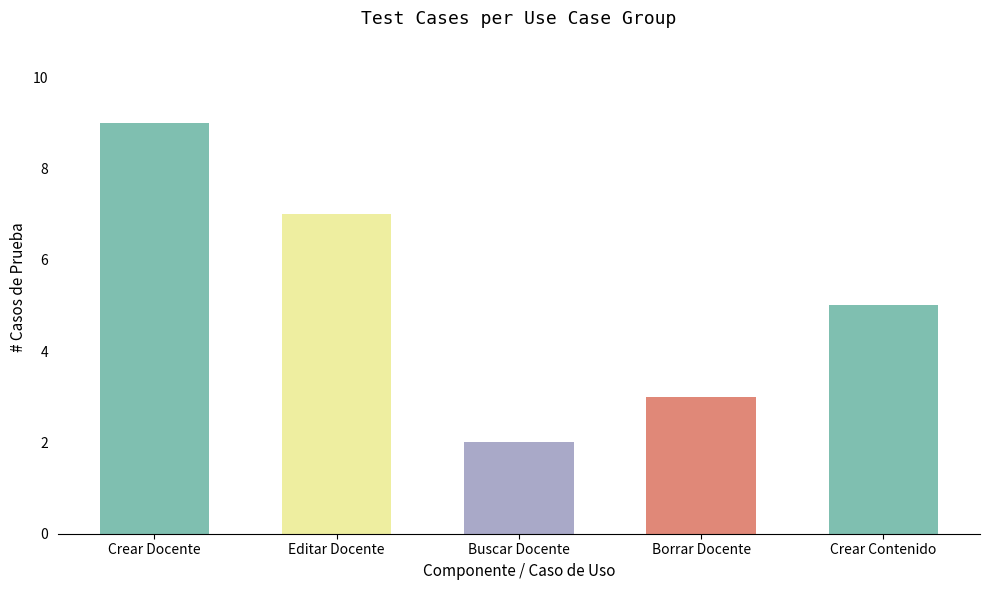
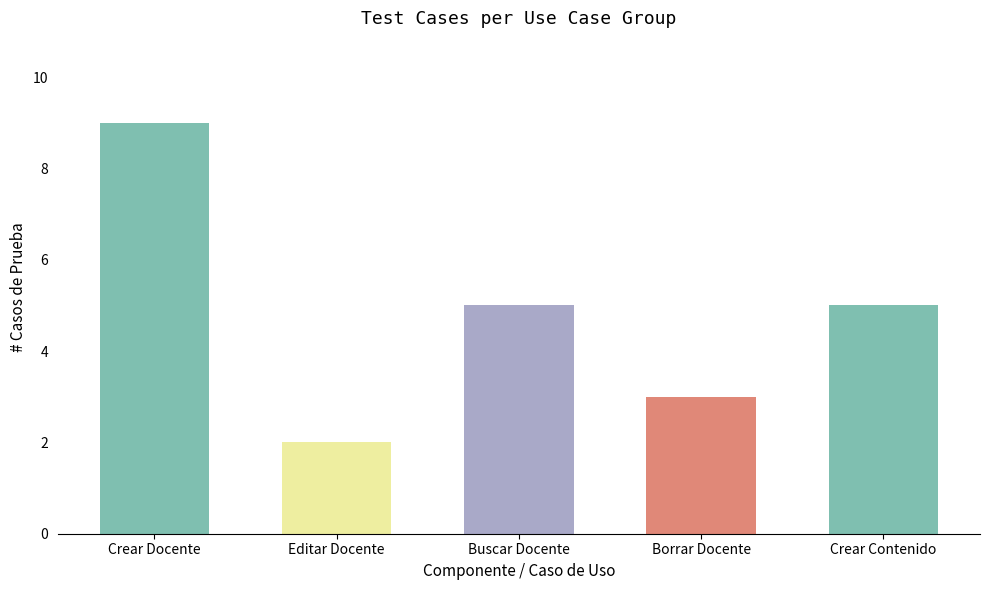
  {
    "Crear Docente": 9,
-   "Editar Docente": 7,
-   "Buscar Docente": 2,
+   "Editar Docente": 2,
+   "Buscar Docente": 5,
    "Borrar Docente": 3,
    "Crear Contenido": 5
  }
